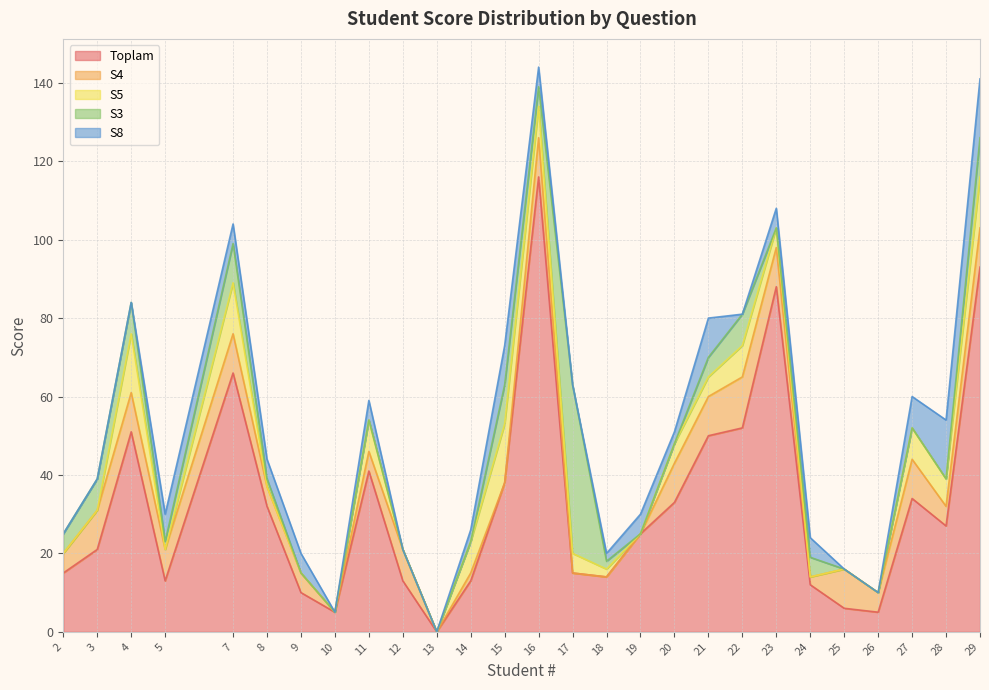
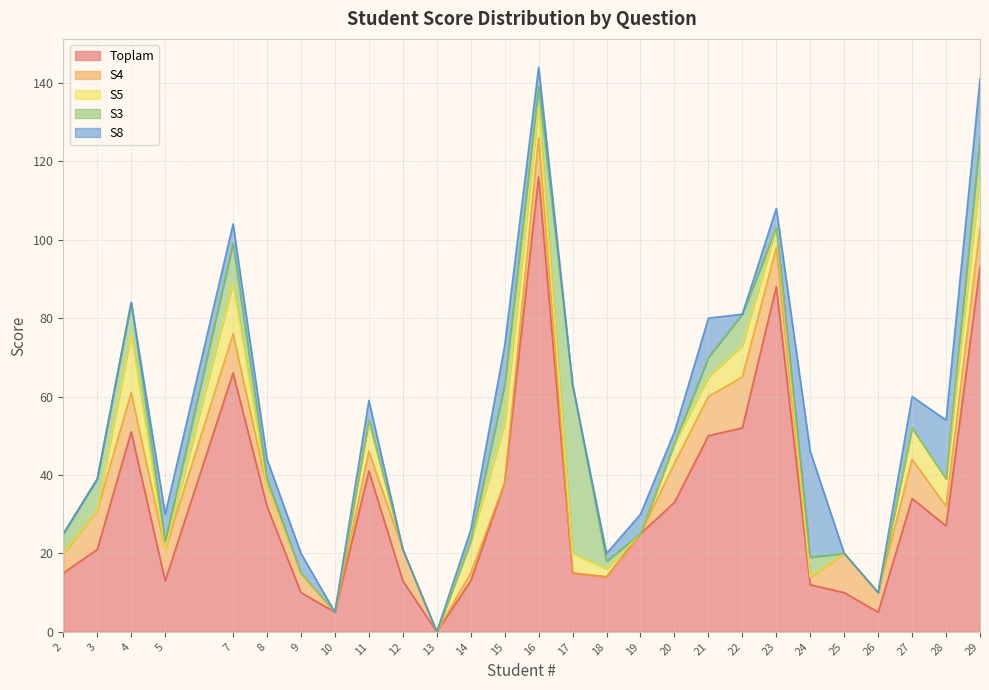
  {
    "Toplam": {
      "2": 15,
      "3": 21,
      "4": 51,
      "5": 13,
      "7": 66,
      "8": 32,
      "9": 10,
      "11": 41,
      "12": 13,
      "14": 13,
      "16": 116,
      "20": 33,
      "21": 50,
      "22": 52,
      "23": 88,
      "24": 12,
-     "25": 6,
+     "25": 10,
      "26": 5,
      "27": 34,
      "28": 27,
      "29": 93
    },
    "S3": {
      "5": 2,
      "7": 10,
      "8": 2,
      "15": 10,
      "16": 5,
      "18": 2,
      "21": 5,
      "24": 5,
      "29": 10
    },
    "S8": {
      "5": 7,
      "7": 5,
      "8": 5,
      "9": 5,
      "11": 5,
      "14": 3,
      "15": 10,
      "16": 5,
      "18": 2,
      "19": 5,
      "20": 3,
      "21": 10,
      "23": 5,
-     "24": 5,
+     "24": 27,
      "27": 8,
      "28": 15,
      "29": 15
    }
  }
